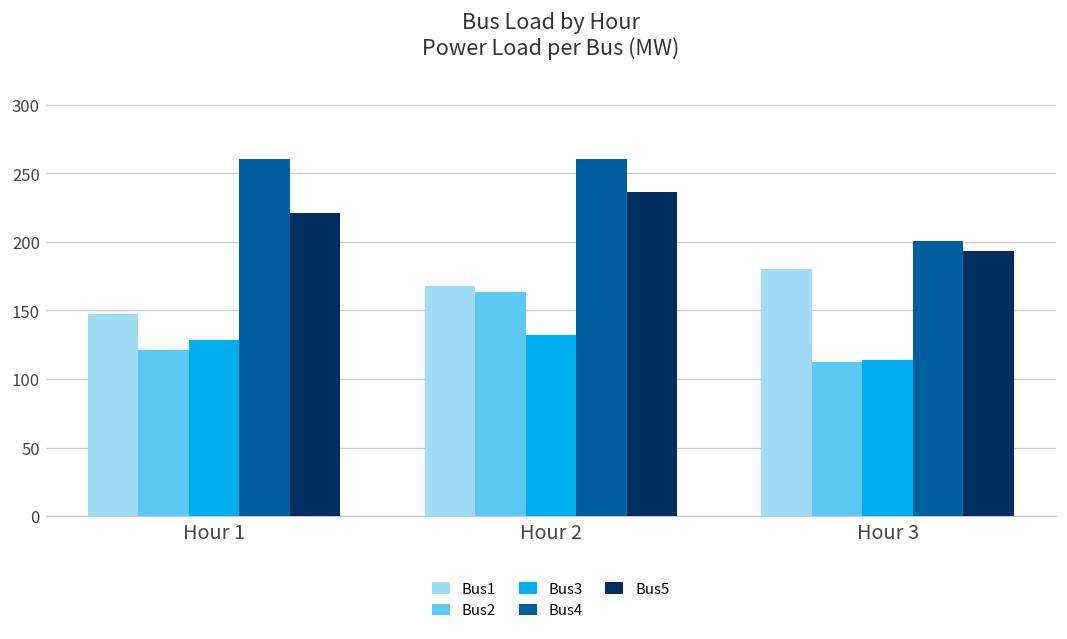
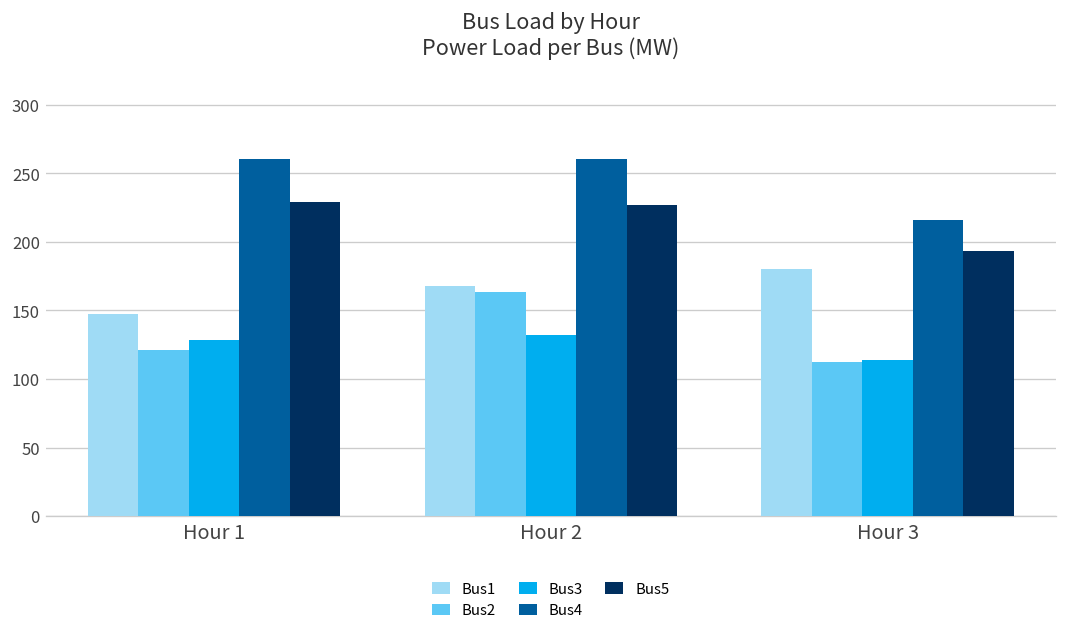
  {
    "Bus1": {
      "Hour 1": 147,
      "Hour 2": 168,
      "Hour 3": 180
    },
    "Bus2": {
      "Hour 1": 121,
      "Hour 2": 164,
      "Hour 3": 113
    },
    "Bus3": {
      "Hour 1": 129,
      "Hour 2": 132,
      "Hour 3": 114
    },
    "Bus4": {
      "Hour 1": 261,
      "Hour 2": 260,
-     "Hour 3": 201
+     "Hour 3": 216
    },
    "Bus5": {
-     "Hour 1": 221,
-     "Hour 2": 236,
+     "Hour 1": 229,
+     "Hour 2": 227,
      "Hour 3": 194
    }
  }
